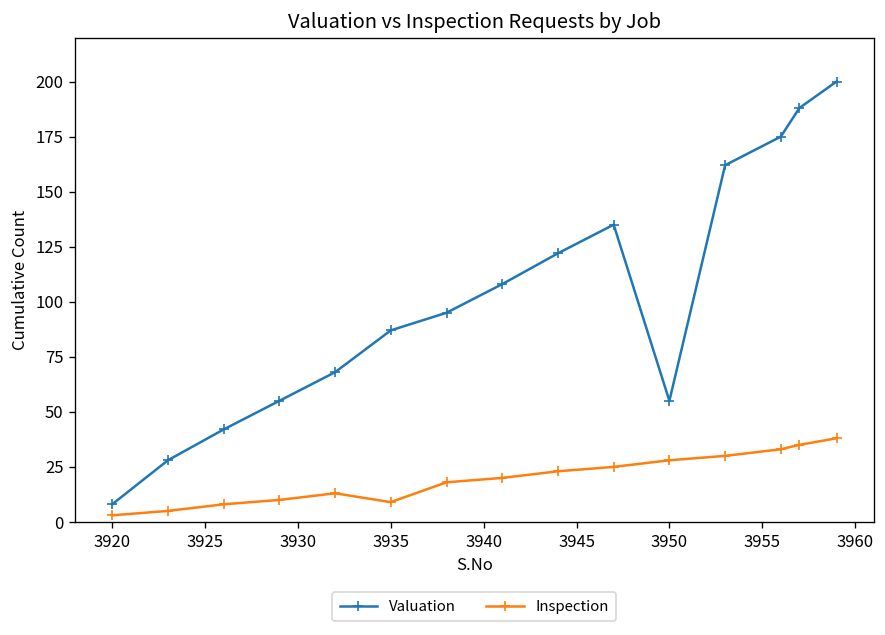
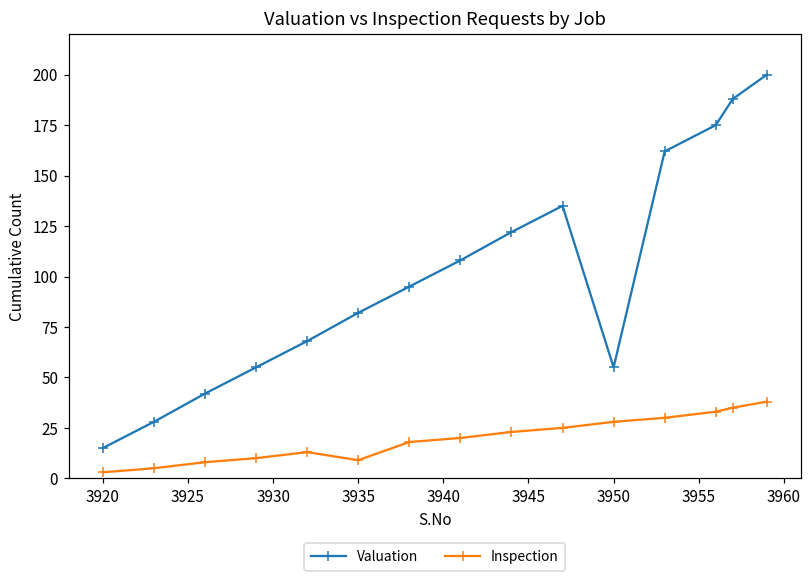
  {
    "Valuation": {
-     "3920": 8,
-     "3935": 87,
+     "3920": 15,
+     "3935": 82,
      "3950": 55
    },
    "Inspection": {
      "3920": 3,
      "3935": 9,
      "3950": 28
    }
  }
